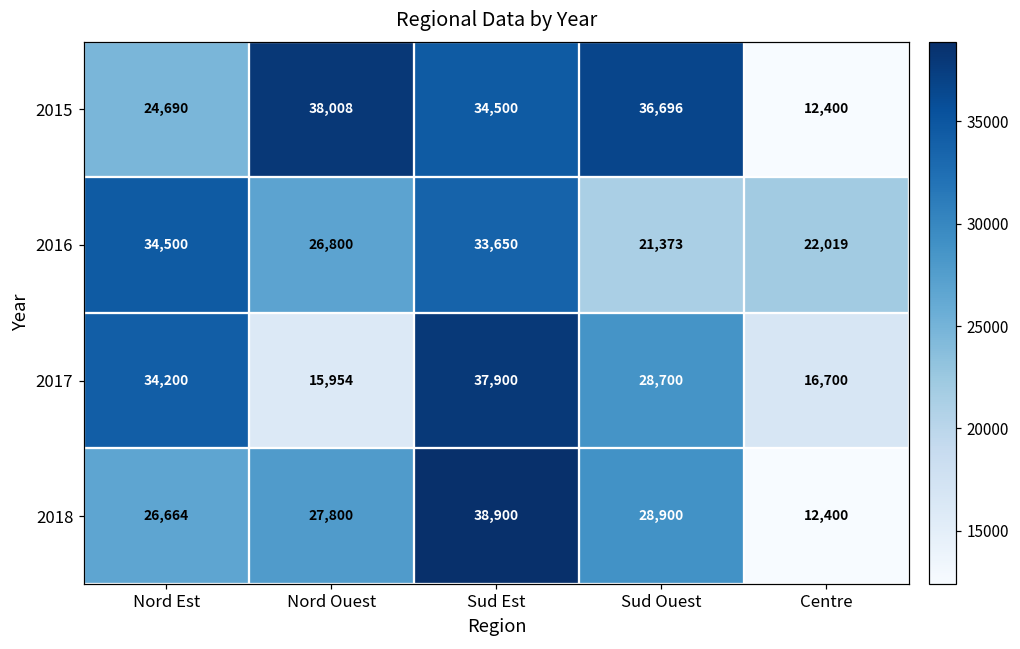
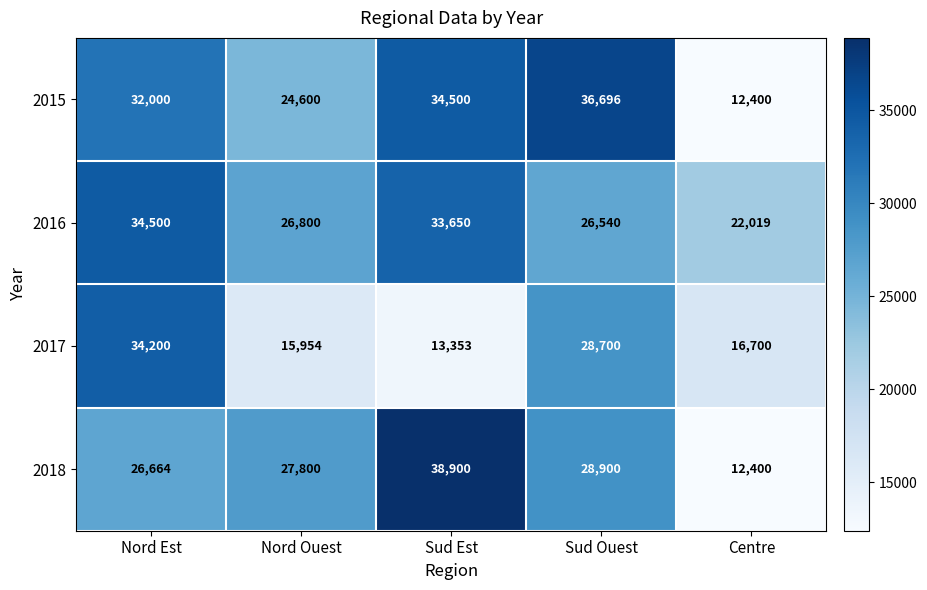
  {
    "2015": {
-     "Nord Est": "24,690",
-     "Nord Ouest": "38,008",
+     "Nord Est": "32,000",
+     "Nord Ouest": "24,600",
      "Sud Est": "34,500",
      "Sud Ouest": "36,696",
      "Centre": "12,400"
    },
    "2016": {
      "Nord Est": "34,500",
      "Nord Ouest": "26,800",
      "Sud Est": "33,650",
-     "Sud Ouest": "21,373",
+     "Sud Ouest": "26,540",
      "Centre": "22,019"
    },
    "2017": {
      "Nord Est": "34,200",
      "Nord Ouest": "15,954",
-     "Sud Est": "37,900",
+     "Sud Est": "13,353",
      "Sud Ouest": "28,700",
      "Centre": "16,700"
    },
    "2018": {
      "Nord Est": "26,664",
      "Nord Ouest": "27,800",
      "Sud Est": "38,900",
      "Sud Ouest": "28,900",
      "Centre": "12,400"
    }
  }
